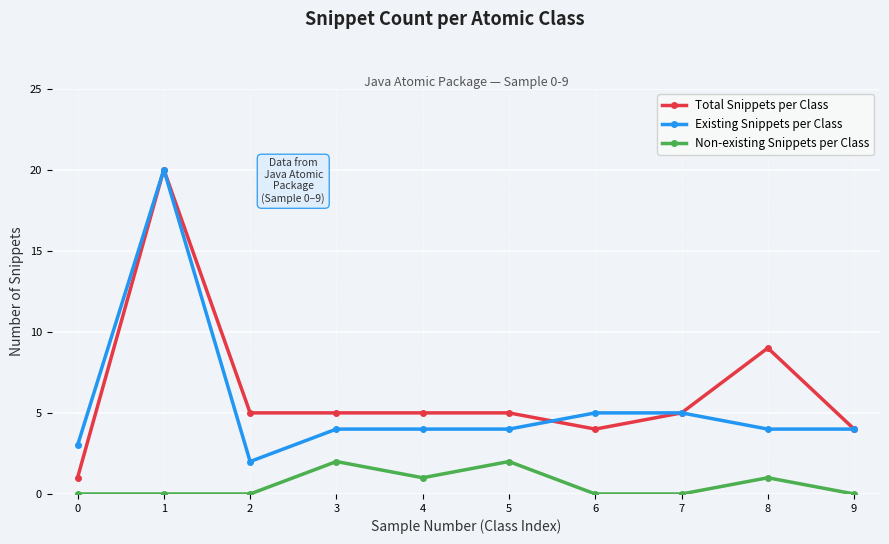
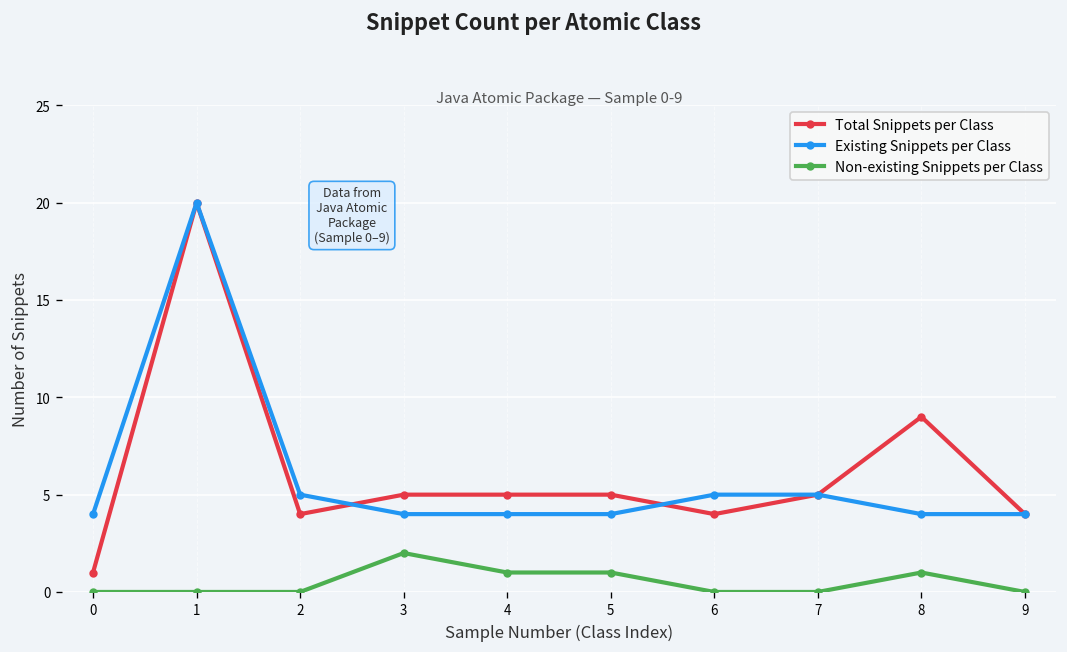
  {
    "Total Snippets per Class": {
      "0": 1,
-     "2": 5,
+     "2": 4,
      "3": 5,
      "4": 5,
      "5": 5,
      "6": 4,
      "8": 9
    },
    "Existing Snippets per Class": {
-     "0": 3,
-     "2": 2,
+     "0": 4,
+     "2": 5,
      "3": 4,
      "4": 4,
      "5": 4,
      "6": 5,
      "8": 4
    },
    "Non-existing Snippets per Class": {
      "0": 0,
      "1": 0,
      "2": 0,
      "3": 2,
      "4": 1,
-     "5": 2,
+     "5": 1,
      "6": 0,
      "7": 0,
      "8": 1,
      "9": 0
    }
  }
